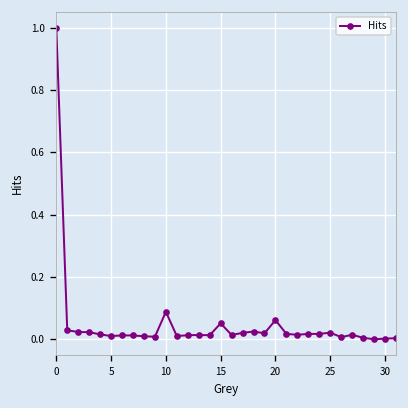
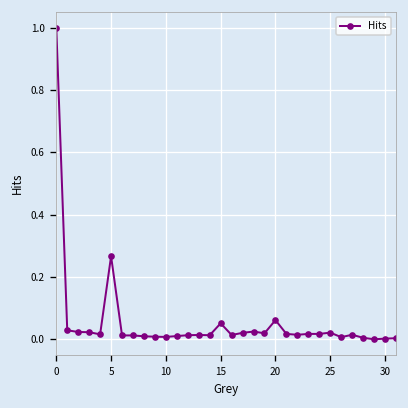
  {
    "0": 1.00,
-   "5": 0.01,
-   "10": 0.09,
+   "5": 0.27,
+   "10": 0.01,
    "15": 0.05,
    "20": 0.06,
    "25": 0.02,
    "30": 0.00
  }
